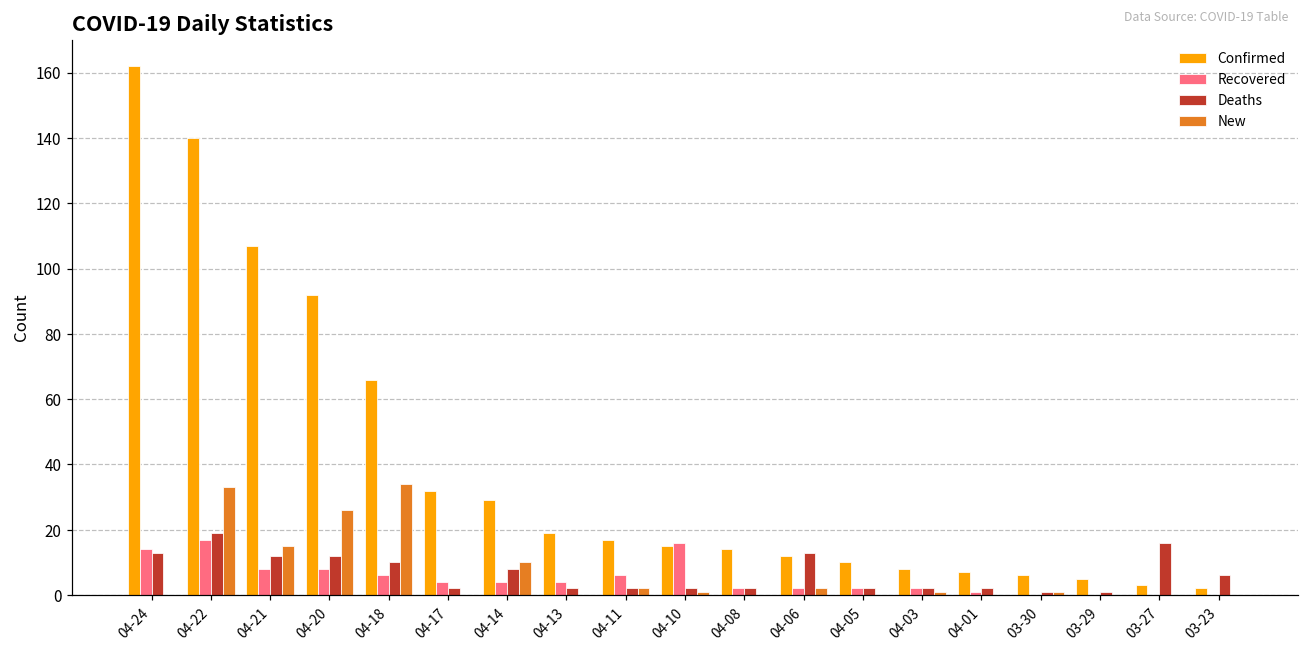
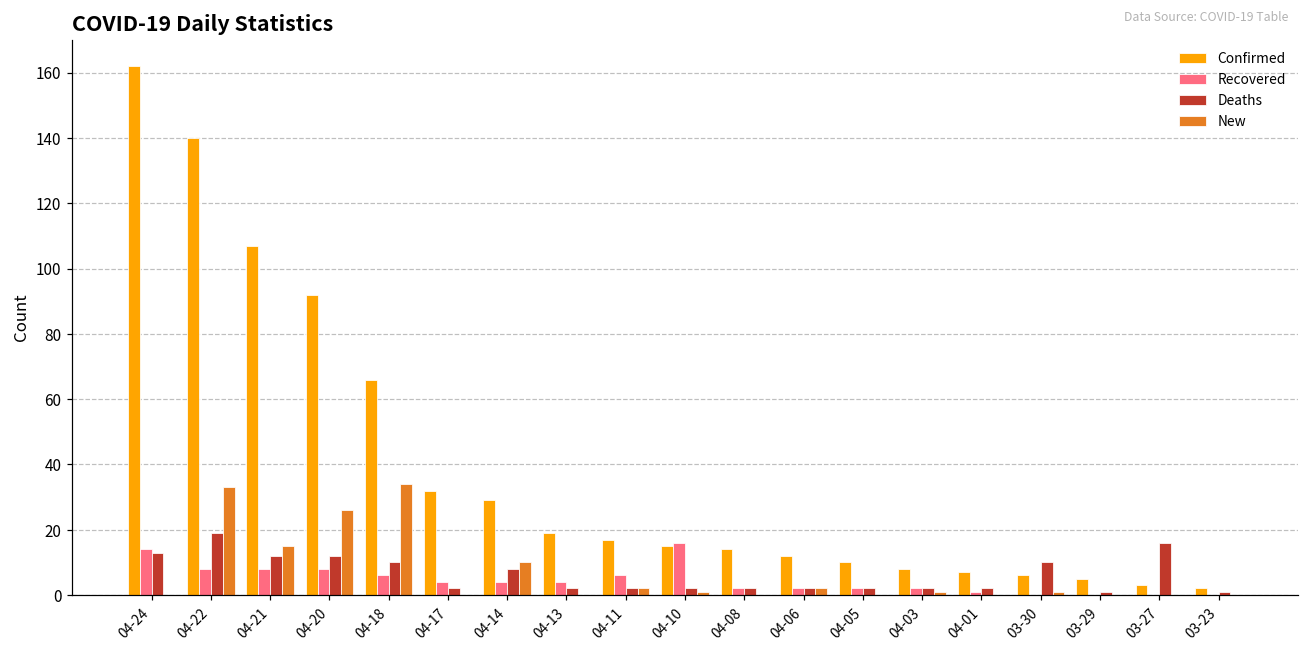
  {
    "Recovered": {
      "04-24": 14,
-     "04-22": 17,
+     "04-22": 8,
      "04-21": 8,
      "04-20": 8,
      "04-18": 6,
      "04-17": 4,
      "04-14": 4,
      "04-13": 4,
      "04-11": 6,
      "04-10": 16,
      "04-08": 2,
      "04-06": 2,
      "04-05": 2,
      "04-03": 2,
      "04-01": 1,
      "03-30": 0,
      "03-29": 0,
      "03-27": 0,
      "03-23": 0
    },
    "Deaths": {
      "04-24": 13,
      "04-22": 19,
      "04-21": 12,
      "04-20": 12,
      "04-18": 10,
      "04-17": 2,
      "04-14": 8,
      "04-13": 2,
      "04-11": 2,
      "04-10": 2,
      "04-08": 2,
-     "04-06": 13,
+     "04-06": 2,
      "04-05": 2,
      "04-03": 2,
      "04-01": 2,
-     "03-30": 1,
+     "03-30": 10,
      "03-29": 1,
      "03-27": 16,
-     "03-23": 6
+     "03-23": 1
    }
  }
